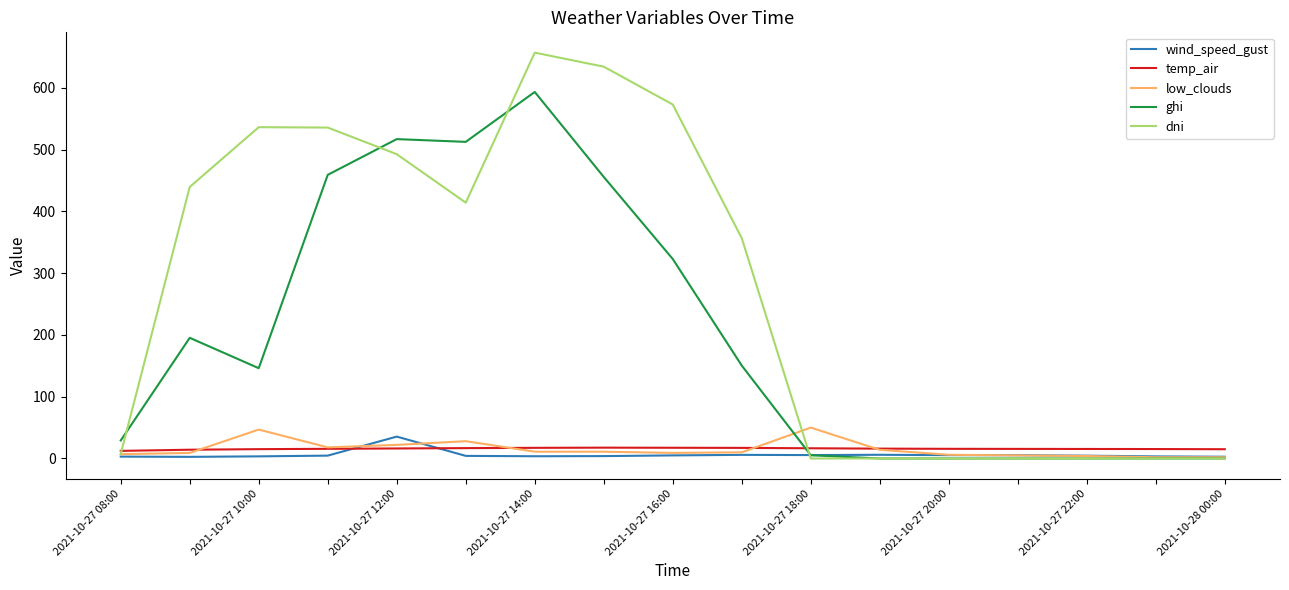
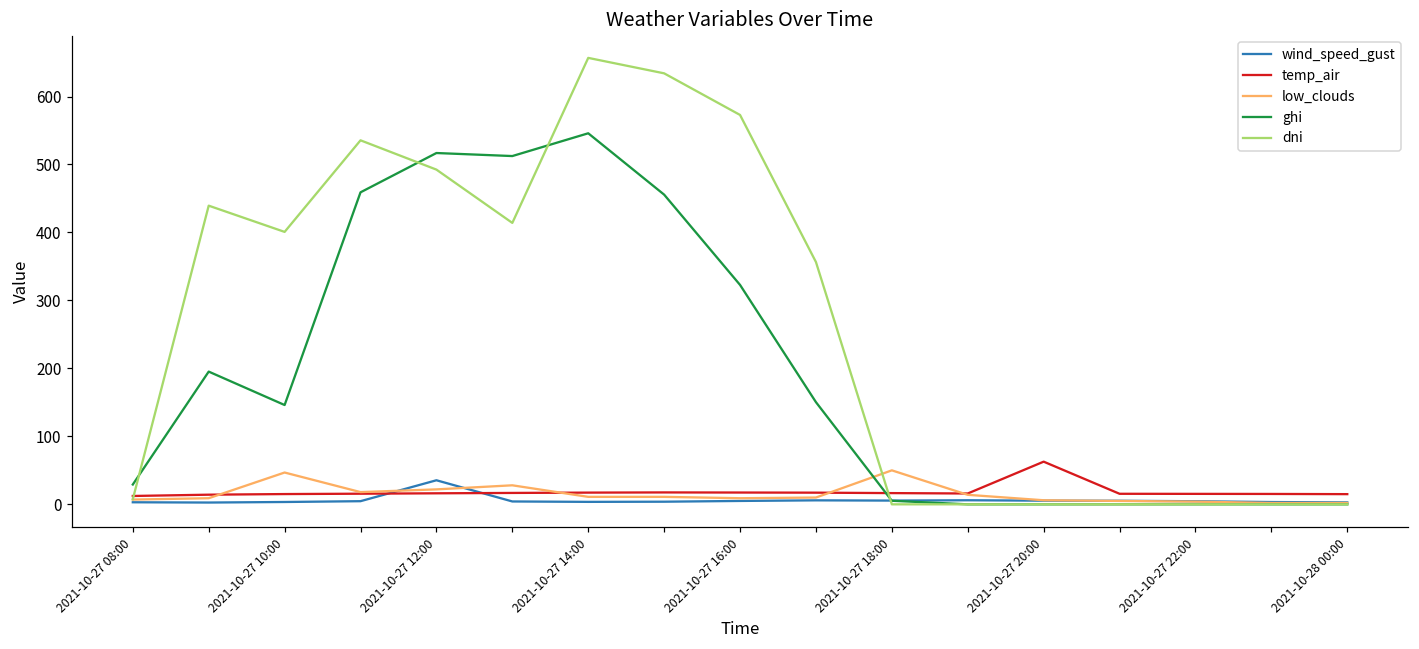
  {
    "wind_speed_gust": {
      "2021-10-27 10:00": 0,
      "2021-10-27 12:00": 40,
      "2021-10-27 14:00": 0
    },
    "temp_air": {
      "2021-10-27 08:00": 10,
      "2021-10-27 10:00": 20,
      "2021-10-27 12:00": 20,
      "2021-10-27 14:00": 20,
      "2021-10-27 16:00": 20,
      "2021-10-27 18:00": 20,
-     "2021-10-27 20:00": 20,
+     "2021-10-27 20:00": 60,
      "2021-10-27 22:00": 20,
      "2021-10-28 00:00": 10
    },
    "low_clouds": {
      "2021-10-27 10:00": 50,
      "2021-10-27 12:00": 20,
      "2021-10-27 14:00": 10,
      "2021-10-27 18:00": 50
    },
    "ghi": {
      "2021-10-27 08:00": 30,
      "2021-10-27 10:00": 150,
      "2021-10-27 12:00": 520,
-     "2021-10-27 14:00": 590,
+     "2021-10-27 14:00": 550,
      "2021-10-27 16:00": 320
    },
    "dni": {
-     "2021-10-27 10:00": 540,
+     "2021-10-27 10:00": 400,
      "2021-10-27 12:00": 490,
      "2021-10-27 14:00": 660,
      "2021-10-27 16:00": 570,
      "2021-10-27 18:00": 0
    }
  }
